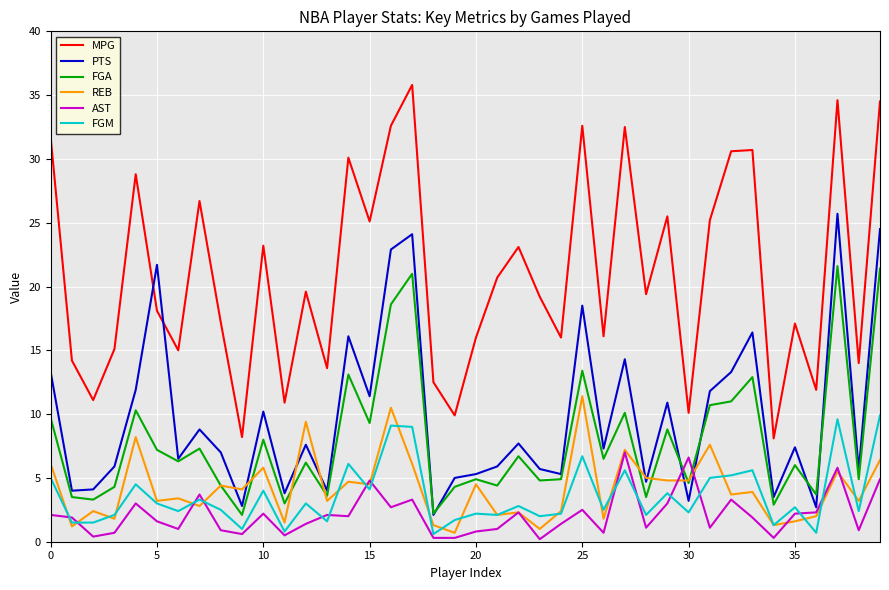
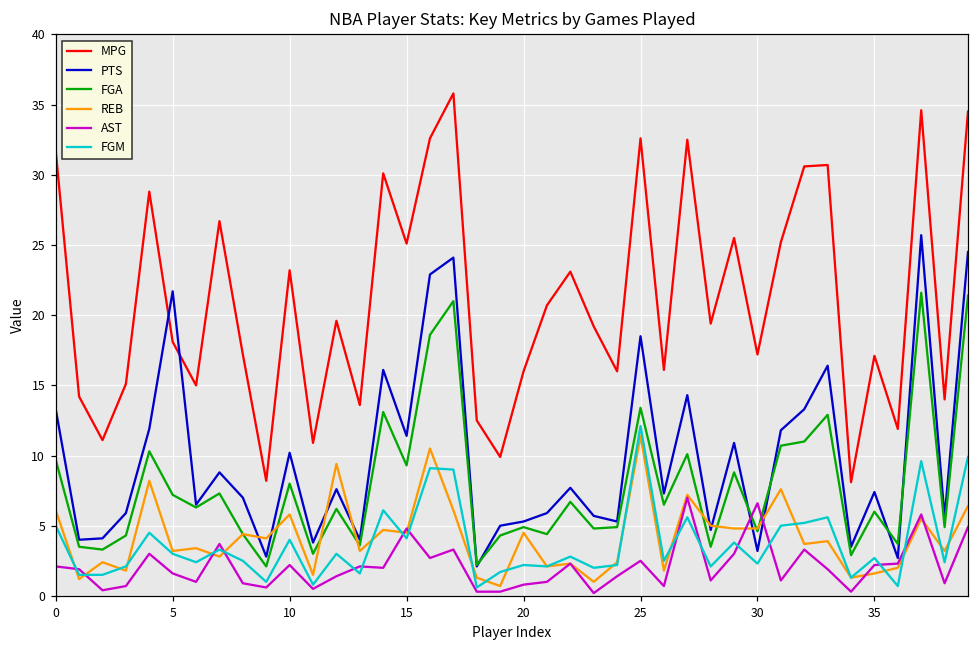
  {
    "MPG": {
      "0": 31.7,
      "5": 18.1,
      "10": 23.2,
      "15": 25.1,
      "20": 16.0,
      "25": 32.6,
-     "30": 10.1,
+     "30": 17.2,
      "35": 17.1
    },
    "PTS": {
      "0": 13.3,
      "5": 21.7,
      "10": 10.2,
      "15": 11.4,
      "20": 5.3,
      "25": 18.5,
      "30": 3.2,
      "35": 7.4
    },
    "FGA": {
      "0": 9.7,
      "5": 7.2,
      "10": 8.0,
      "15": 9.3,
      "20": 4.9,
      "25": 13.4,
      "35": 6.0
    },
    "REB": {
      "0": 6.1,
      "10": 5.8,
      "15": 4.5,
      "20": 4.5,
      "25": 11.4,
      "35": 1.6
    },
    "AST": {
      "0": 2.1,
      "5": 1.6,
      "10": 2.2,
      "15": 4.8,
      "20": 0.8,
      "25": 2.5,
      "30": 6.6,
      "35": 2.2
    },
    "FGM": {
      "0": 5.0,
      "10": 4.0,
      "15": 4.1,
      "20": 2.2,
-     "25": 6.7,
+     "25": 12.1,
      "30": 2.3,
      "35": 2.7
    }
  }
